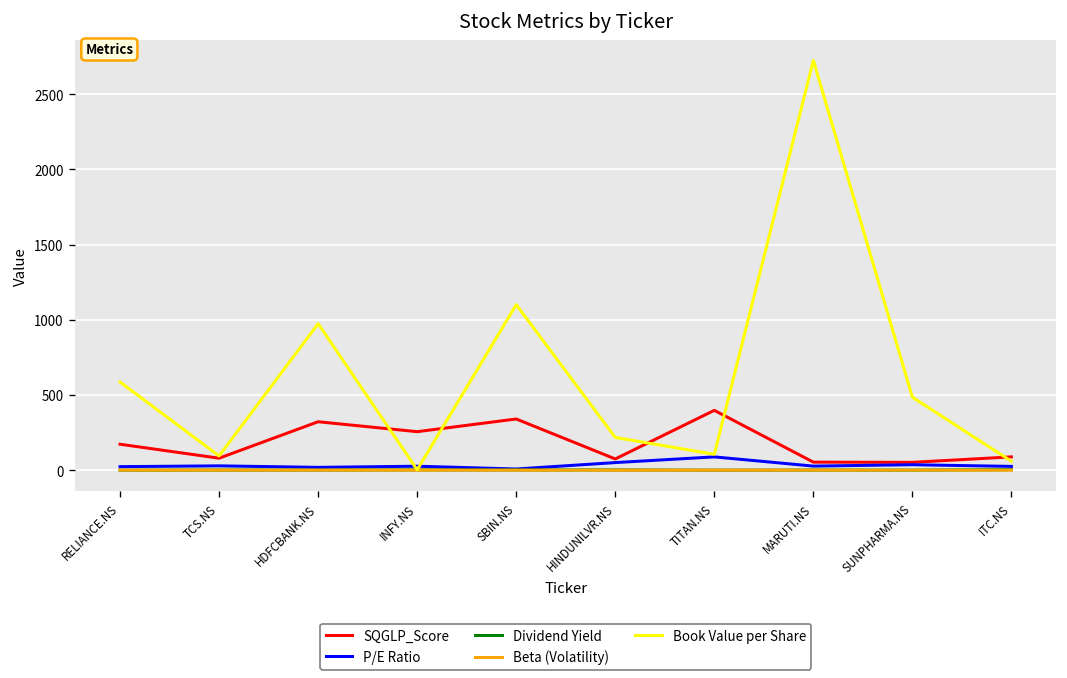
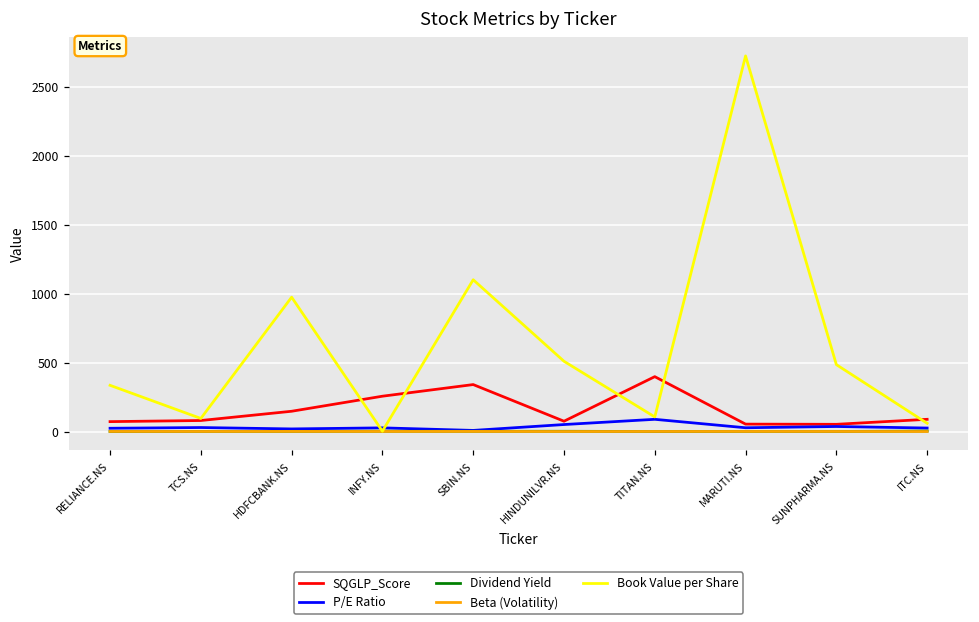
  {
    "SQGLP_Score": {
-     "RELIANCE.NS": 170,
-     "HDFCBANK.NS": 320,
+     "RELIANCE.NS": 70,
+     "HDFCBANK.NS": 150,
      "INFY.NS": 260,
      "SBIN.NS": 340,
      "HINDUNILVR.NS": 70,
      "TITAN.NS": 400,
      "MARUTI.NS": 50,
      "ITC.NS": 90
    },
    "P/E Ratio": {
      "RELIANCE.NS": 20,
      "TCS.NS": 30,
      "INFY.NS": 30,
      "HINDUNILVR.NS": 50,
      "MARUTI.NS": 30,
      "ITC.NS": 30
    },
    "Book Value per Share": {
-     "RELIANCE.NS": 590,
+     "RELIANCE.NS": 340,
      "HDFCBANK.NS": 970,
      "SBIN.NS": 1100,
-     "HINDUNILVR.NS": 220,
+     "HINDUNILVR.NS": 510,
      "MARUTI.NS": 2720,
      "SUNPHARMA.NS": 490,
      "ITC.NS": 60
    }
  }
